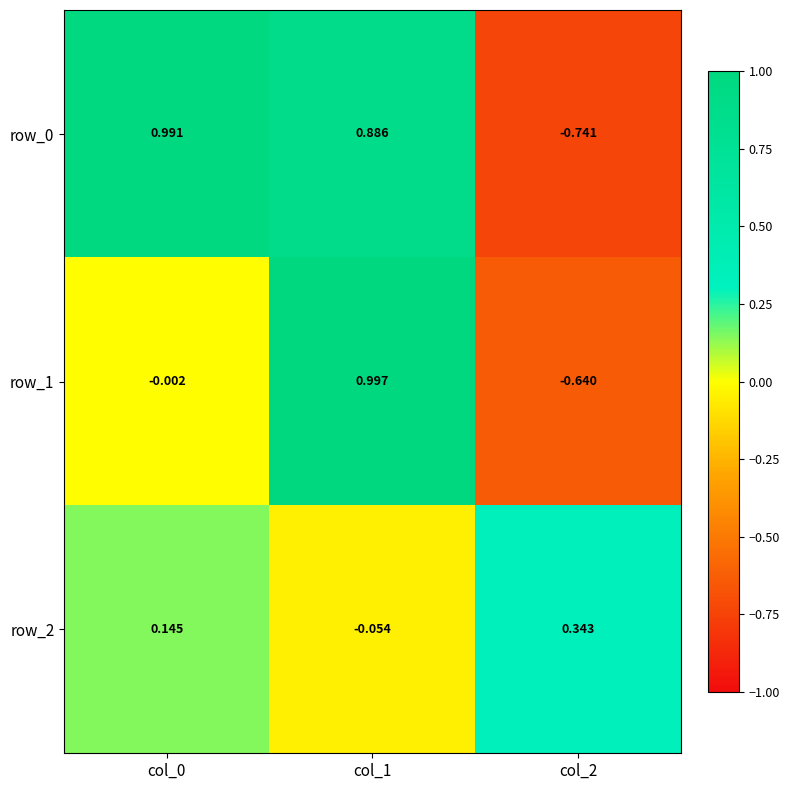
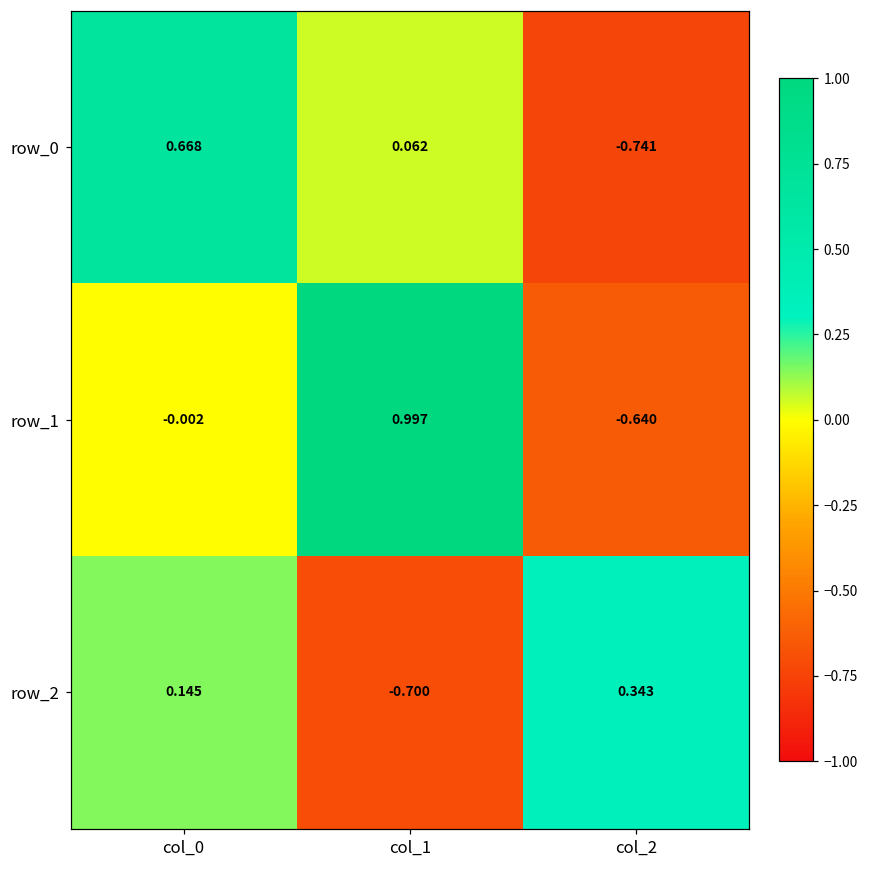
  {
    "row_0": {
-     "col_0": 0.991,
-     "col_1": 0.886,
+     "col_0": 0.668,
+     "col_1": 0.062,
      "col_2": -0.741
    },
    "row_1": {
      "col_0": -0.002,
      "col_1": 0.997,
      "col_2": -0.640
    },
    "row_2": {
      "col_0": 0.145,
-     "col_1": -0.054,
+     "col_1": -0.700,
      "col_2": 0.343
    }
  }
